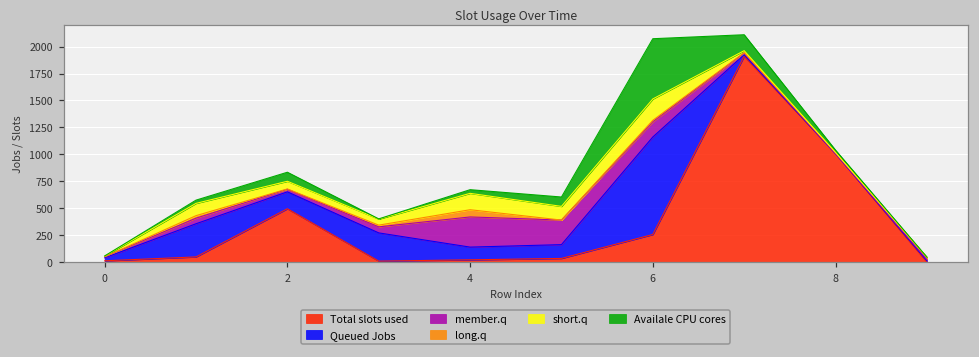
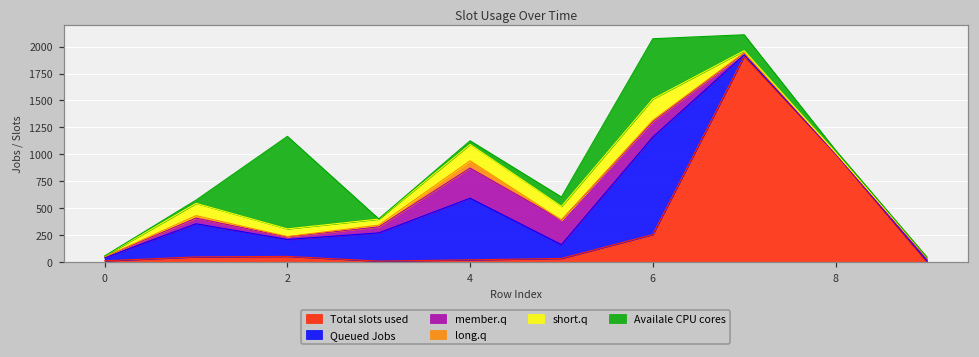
  {
    "Total slots used": {
      "0": 0,
-     "2": 500,
+     "2": 100,
      "4": 0,
      "6": 300
    },
    "Queued Jobs": {
-     "4": 100,
+     "4": 600,
      "6": 900
    },
    "member.q": {
      "4": 300
    },
    "long.q": {
      "4": 100
    },
    "short.q": {
      "2": 100,
      "4": 200,
      "6": 200
    },
    "Availale CPU cores": {
-     "2": 100,
+     "2": 900,
      "4": 0,
      "6": 600
    }
  }
